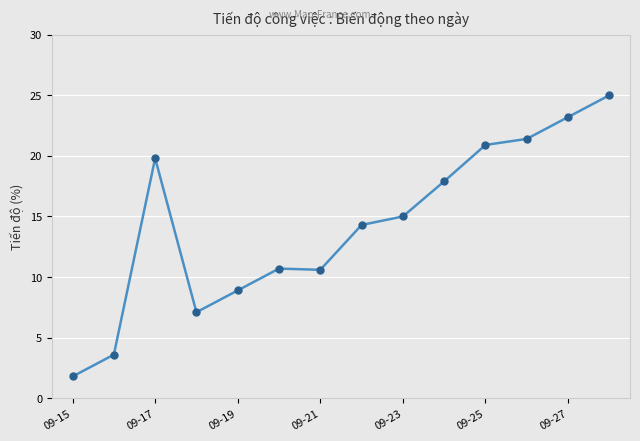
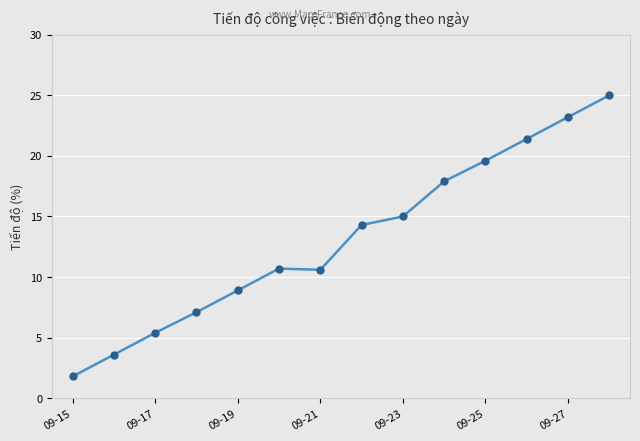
  {
    "09-15": 1.8,
-   "09-17": 19.8,
+   "09-17": 5.4,
    "09-19": 8.9,
    "09-21": 10.6,
    "09-23": 15.0,
-   "09-25": 20.9,
+   "09-25": 19.6,
    "09-27": 23.2
  }
